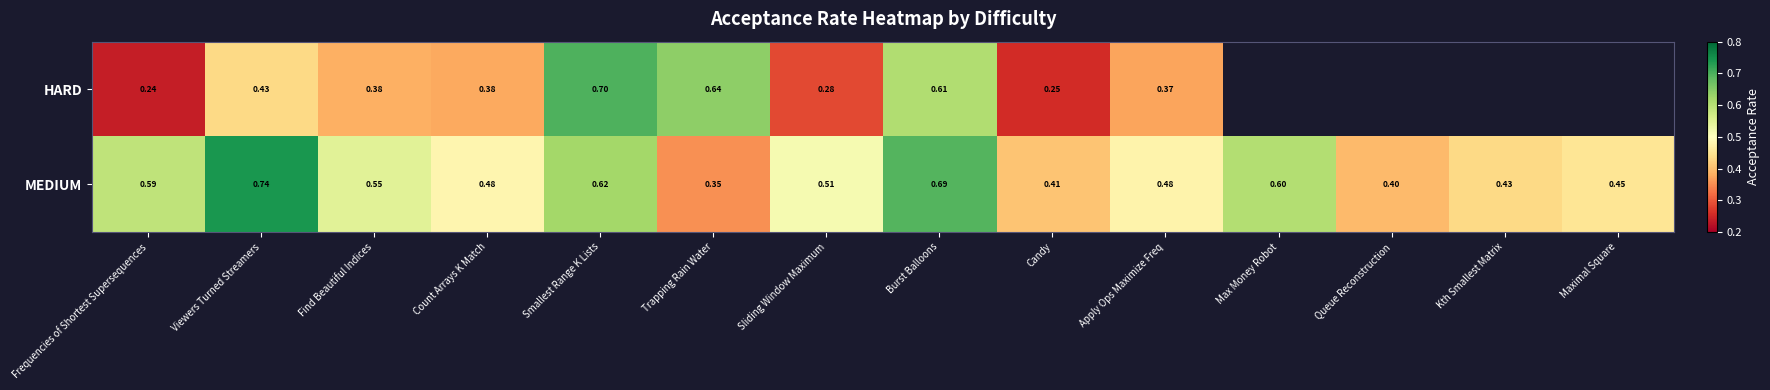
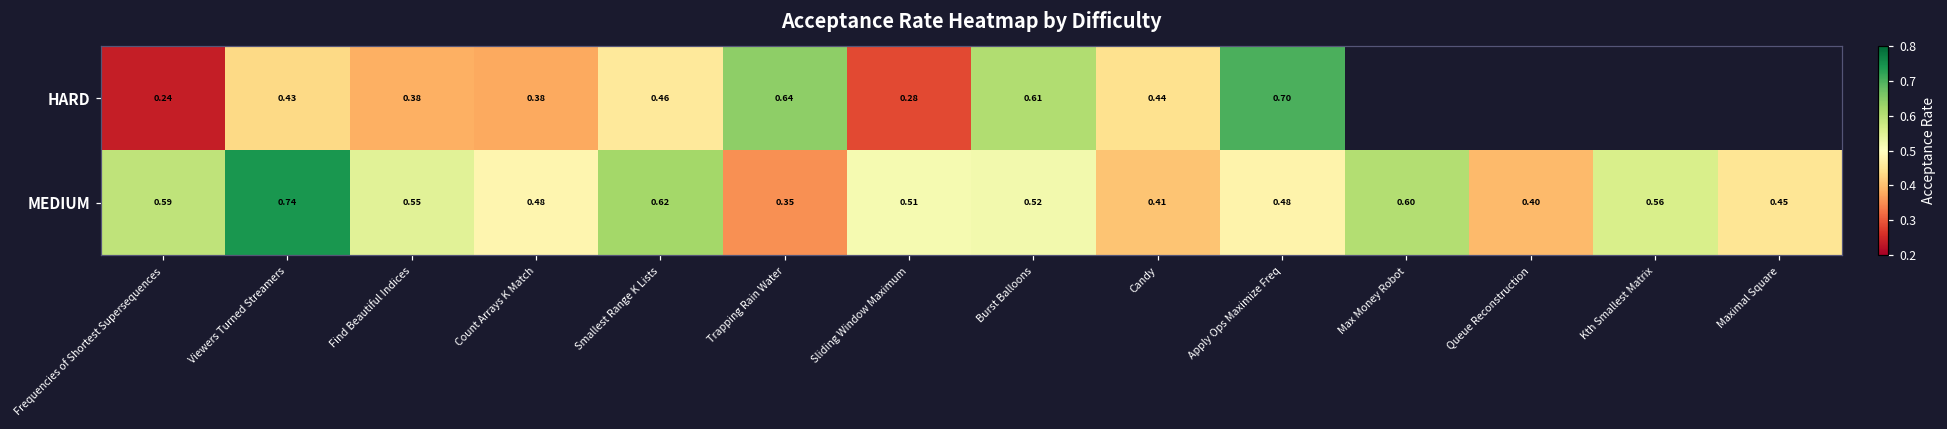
  {
    "HARD": {
      "Frequencies of Shortest Supersequences": 0.24,
      "Viewers Turned Streamers": 0.43,
      "Find Beautiful Indices": 0.38,
      "Count Arrays K Match": 0.38,
-     "Smallest Range K Lists": 0.70,
+     "Smallest Range K Lists": 0.46,
      "Trapping Rain Water": 0.64,
      "Sliding Window Maximum": 0.28,
      "Burst Balloons": 0.61,
-     "Candy": 0.25,
-     "Apply Ops Maximize Freq": 0.37
+     "Candy": 0.44,
+     "Apply Ops Maximize Freq": 0.70
    },
    "MEDIUM": {
      "Frequencies of Shortest Supersequences": 0.59,
      "Viewers Turned Streamers": 0.74,
      "Find Beautiful Indices": 0.55,
      "Count Arrays K Match": 0.48,
      "Smallest Range K Lists": 0.62,
      "Trapping Rain Water": 0.35,
      "Sliding Window Maximum": 0.51,
-     "Burst Balloons": 0.69,
+     "Burst Balloons": 0.52,
      "Candy": 0.41,
      "Apply Ops Maximize Freq": 0.48,
      "Max Money Robot": 0.60,
      "Queue Reconstruction": 0.40,
-     "Kth Smallest Matrix": 0.43,
+     "Kth Smallest Matrix": 0.56,
      "Maximal Square": 0.45
    }
  }
